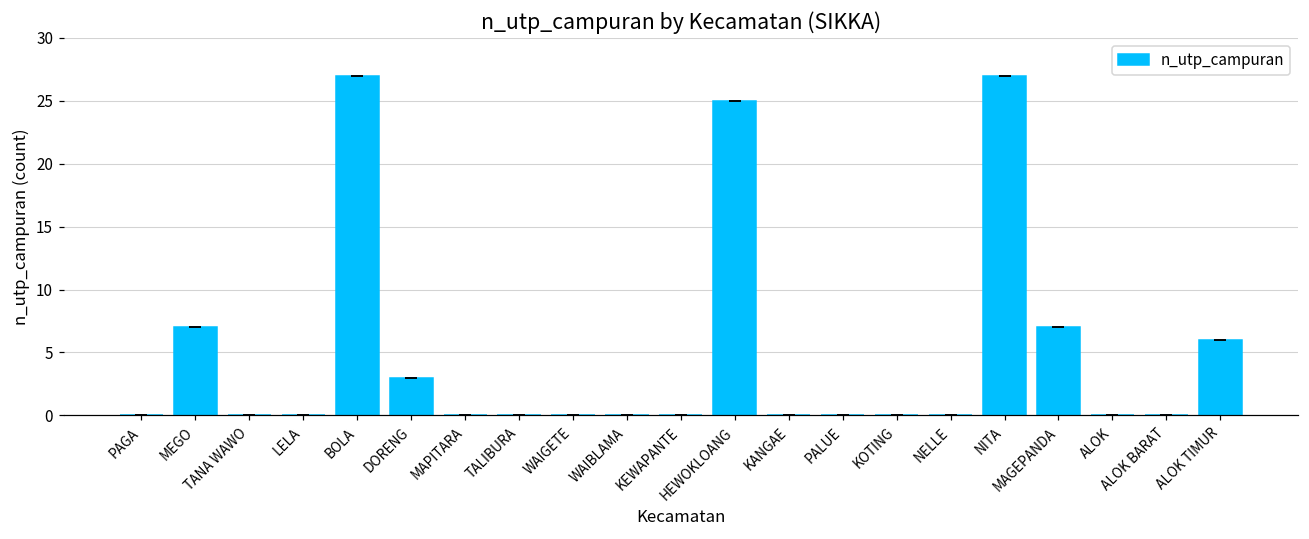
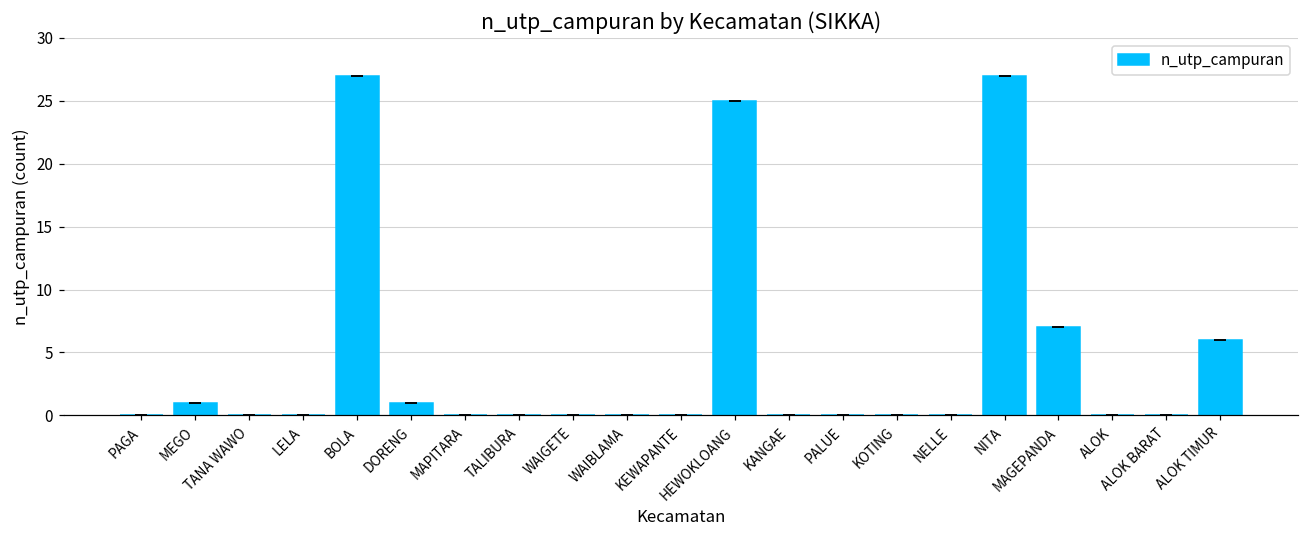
  {
    "PAGA": 0,
-   "MEGO": 7,
+   "MEGO": 1,
    "TANA WAWO": 0,
    "LELA": 0,
    "BOLA": 27,
-   "DORENG": 3,
+   "DORENG": 1,
    "MAPITARA": 0,
    "TALIBURA": 0,
    "WAIGETE": 0,
    "WAIBLAMA": 0,
    "KEWAPANTE": 0,
    "HEWOKLOANG": 25,
    "KANGAE": 0,
    "PALUE": 0,
    "KOTING": 0,
    "NELLE": 0,
    "NITA": 27,
    "MAGEPANDA": 7,
    "ALOK": 0,
    "ALOK BARAT": 0,
    "ALOK TIMUR": 6
  }
